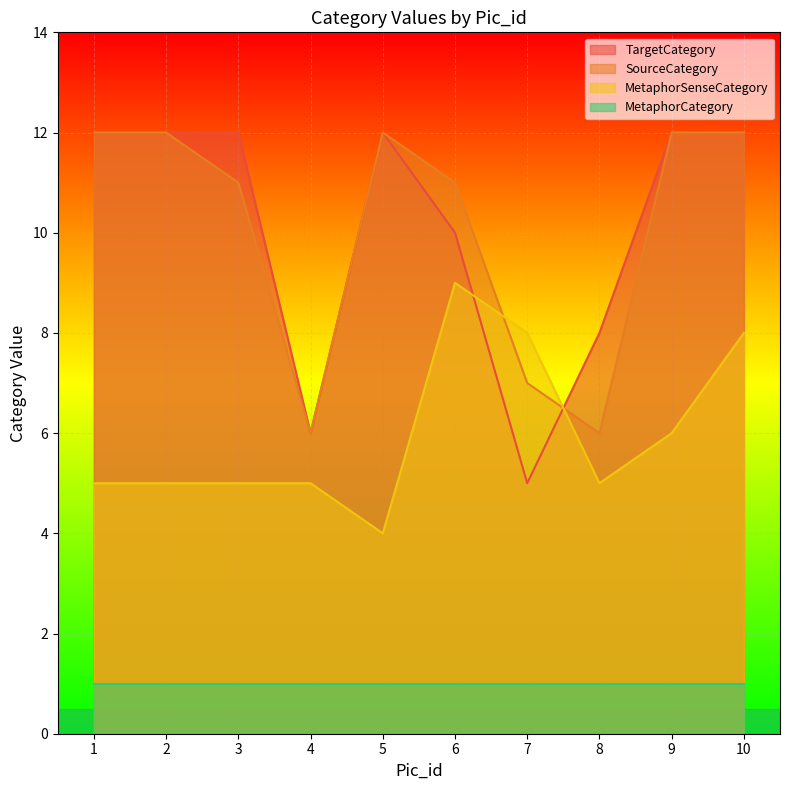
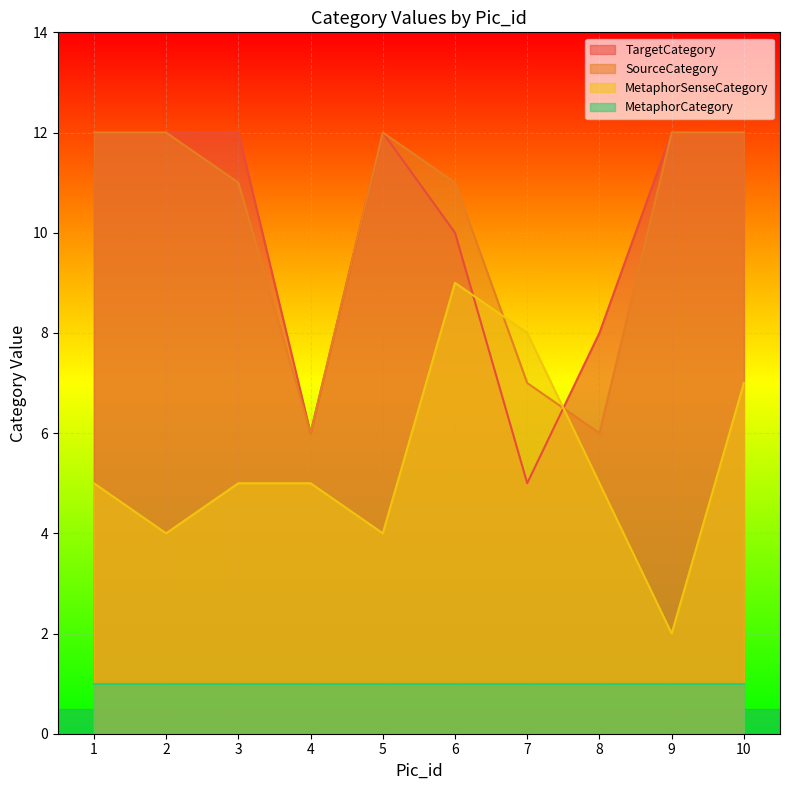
  {
    "MetaphorSenseCategory": {
      "1": 5,
-     "2": 5,
+     "2": 4,
      "3": 5,
      "4": 5,
      "5": 4,
      "6": 9,
      "7": 8,
      "8": 5,
-     "9": 6,
-     "10": 8
+     "9": 2,
+     "10": 7
    },
    "MetaphorCategory": {
      "1": 1,
      "2": 1,
      "3": 1,
      "4": 1,
      "5": 1,
      "6": 1,
      "7": 1,
      "8": 1,
      "9": 1,
      "10": 1
    }
  }
